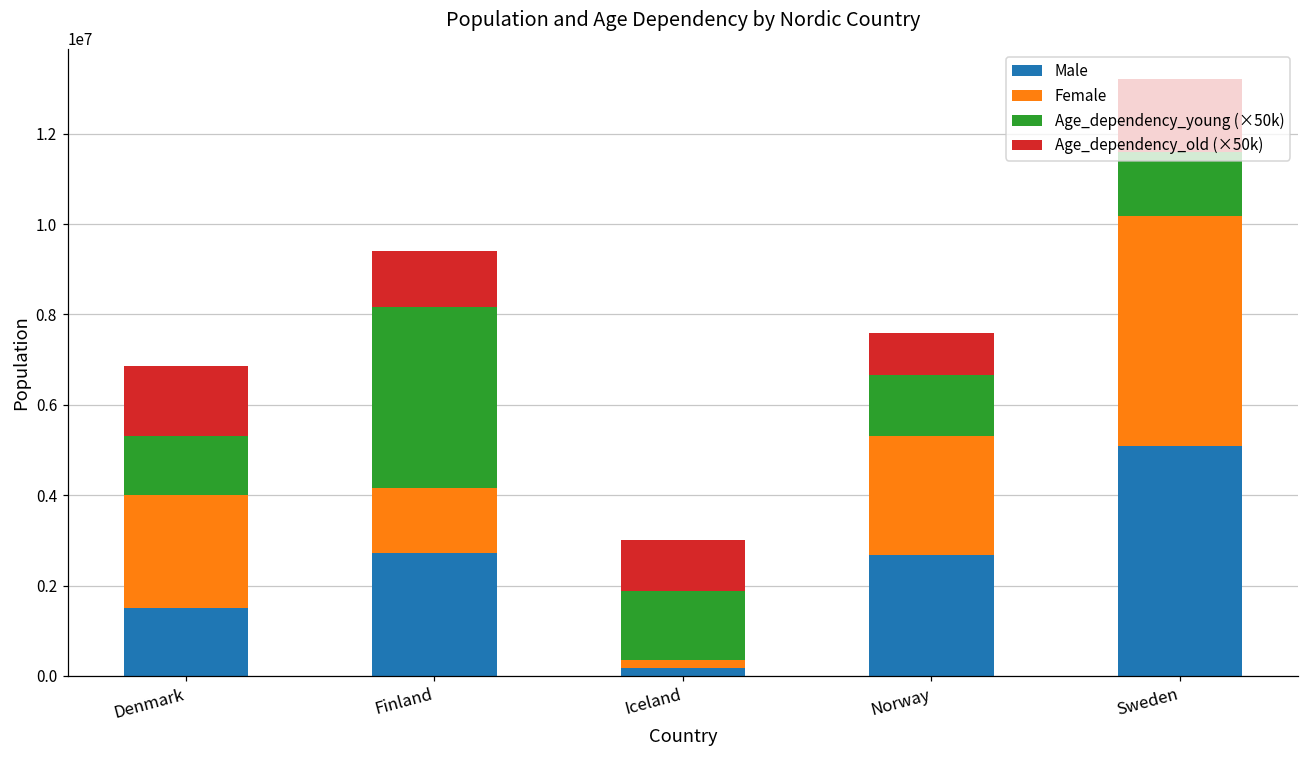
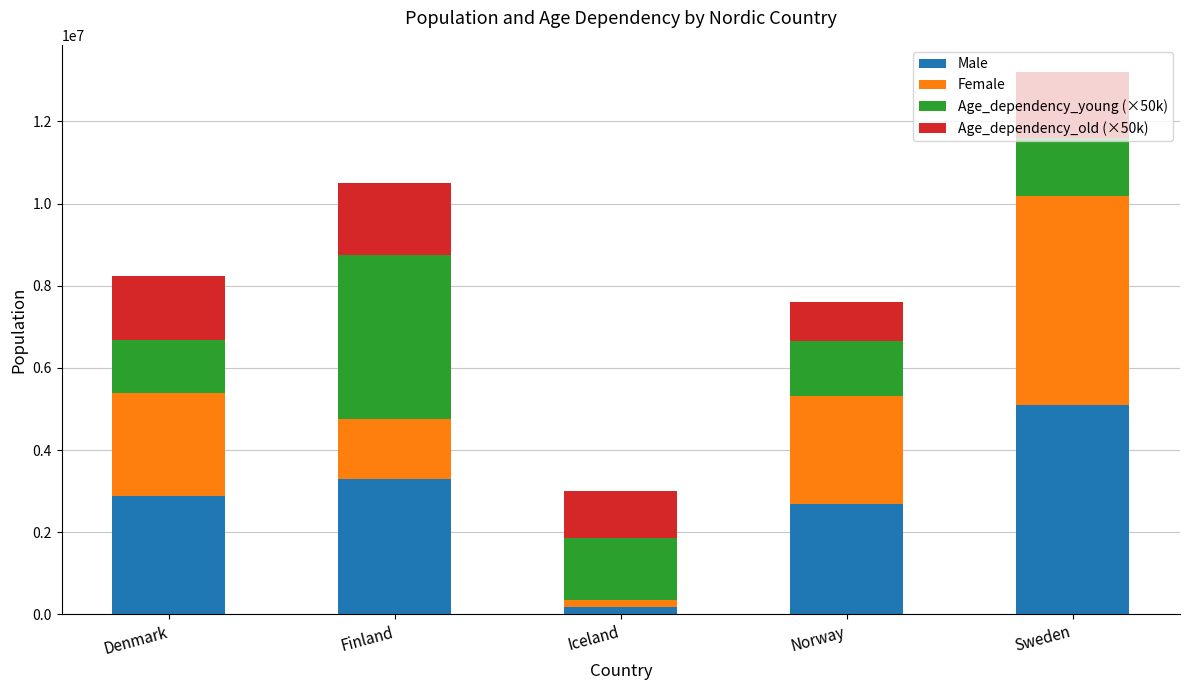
  {
    "Male": {
-     "Denmark": 1500000,
-     "Finland": 2700000,
+     "Denmark": 2900000,
+     "Finland": 3300000,
      "Iceland": 200000,
      "Norway": 2700000,
      "Sweden": 5100000
    },
    "Female": {
      "Denmark": 2500000,
      "Finland": 1400000,
      "Iceland": 200000,
      "Norway": 2600000,
      "Sweden": 5100000
    },
    "Age_dependency_young (×50k)": {
      "Denmark": 1300000,
      "Finland": 4000000,
      "Iceland": 1500000,
      "Norway": 1300000
    },
    "Age_dependency_old (×50k)": {
      "Denmark": 1600000,
-     "Finland": 1200000,
+     "Finland": 1700000,
      "Iceland": 1100000,
      "Norway": 900000
    }
  }
